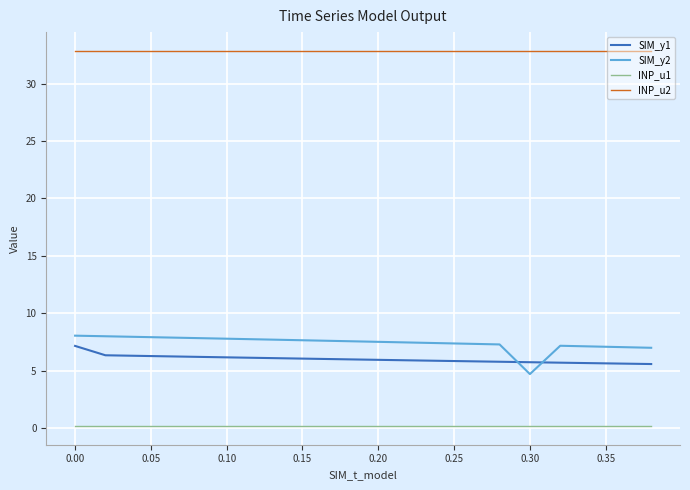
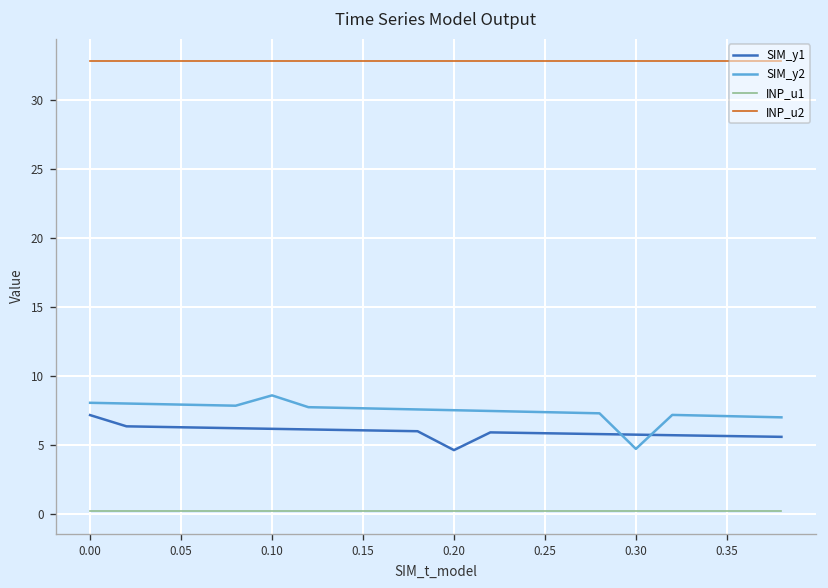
  {
    "SIM_y1": {
      "0.00": 7.2,
      "0.10": 6.2,
-     "0.20": 5.9,
+     "0.20": 4.6,
      "0.30": 5.7
    },
    "SIM_y2": {
      "0.00": 8.0,
-     "0.10": 7.8,
+     "0.10": 8.6,
      "0.20": 7.5,
      "0.30": 4.7
    },
    "INP_u1": {
      "0.00": 0.2,
      "0.10": 0.2,
      "0.20": 0.2,
      "0.30": 0.2
    },
    "INP_u2": {
      "0.00": 32.8,
      "0.10": 32.8,
      "0.20": 32.8,
      "0.30": 32.8
    }
  }
